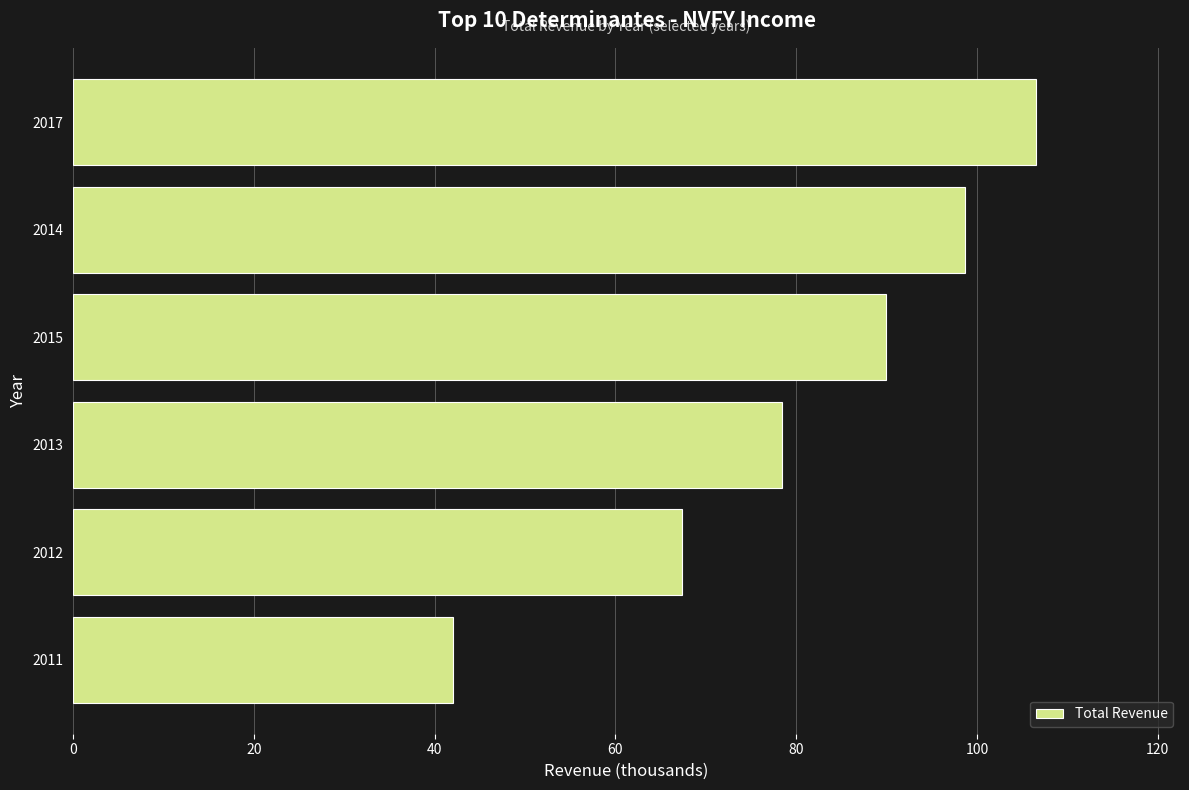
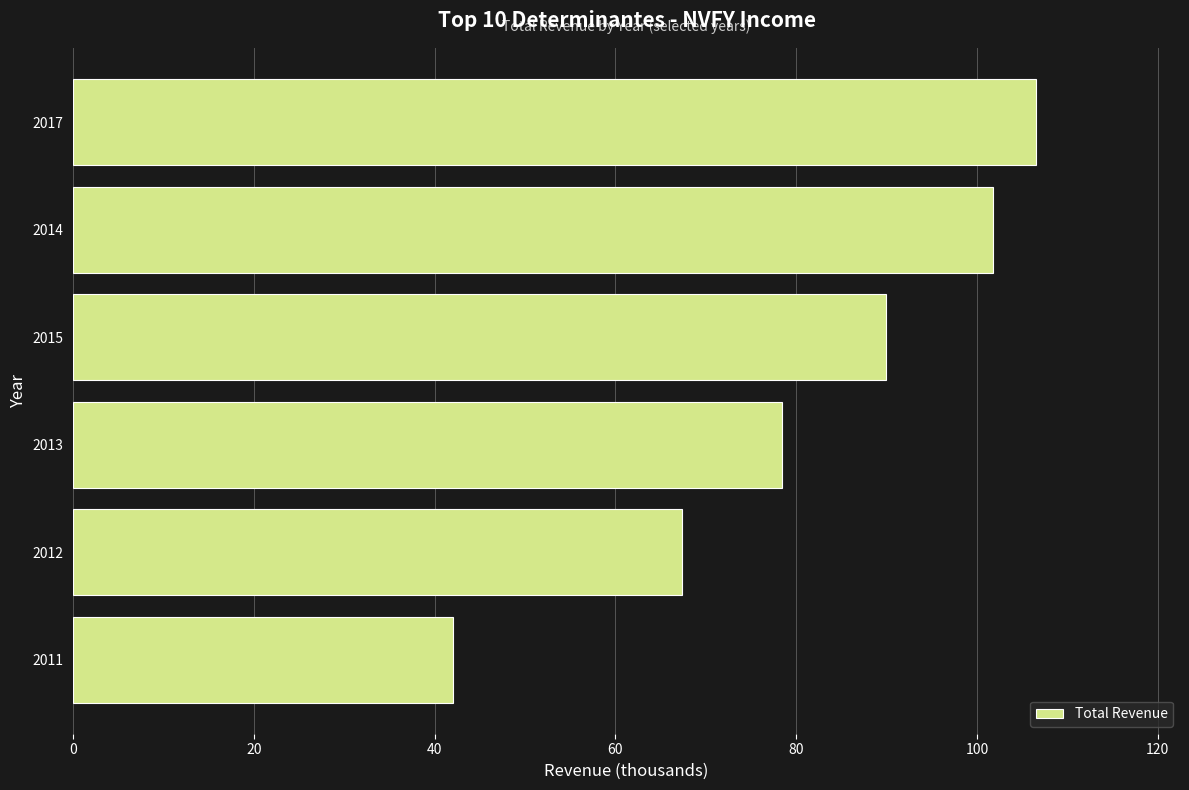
  {
    "2017": 107,
-   "2014": 99,
+   "2014": 102,
    "2015": 90,
    "2013": 78,
    "2012": 67,
    "2011": 42
  }
